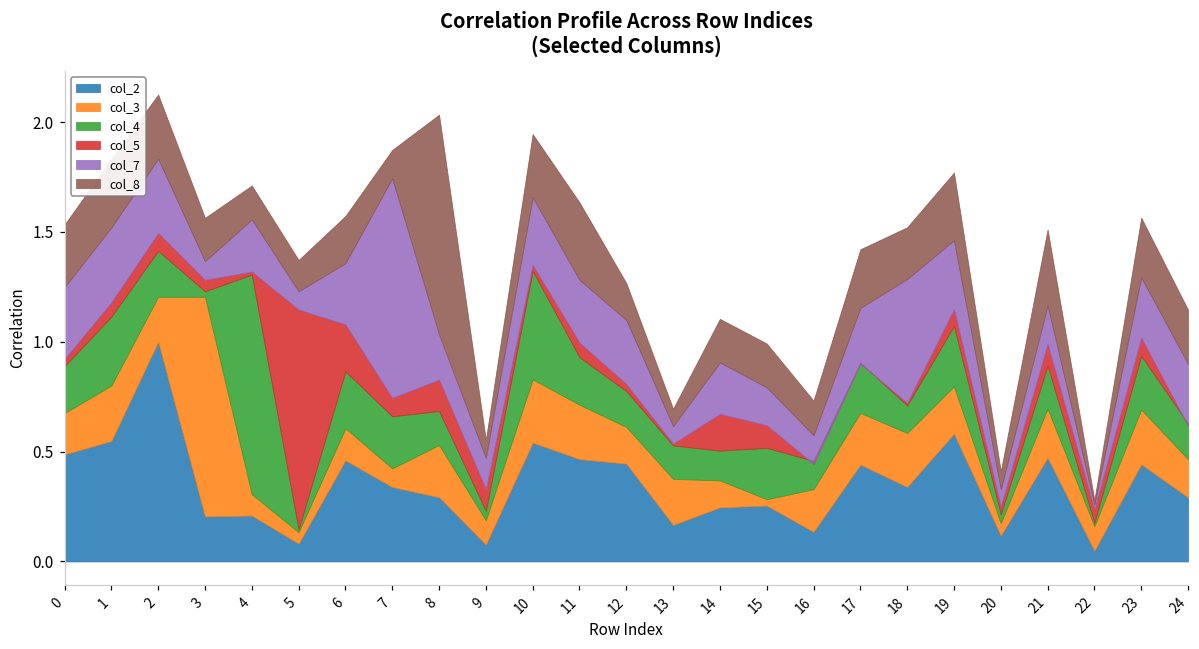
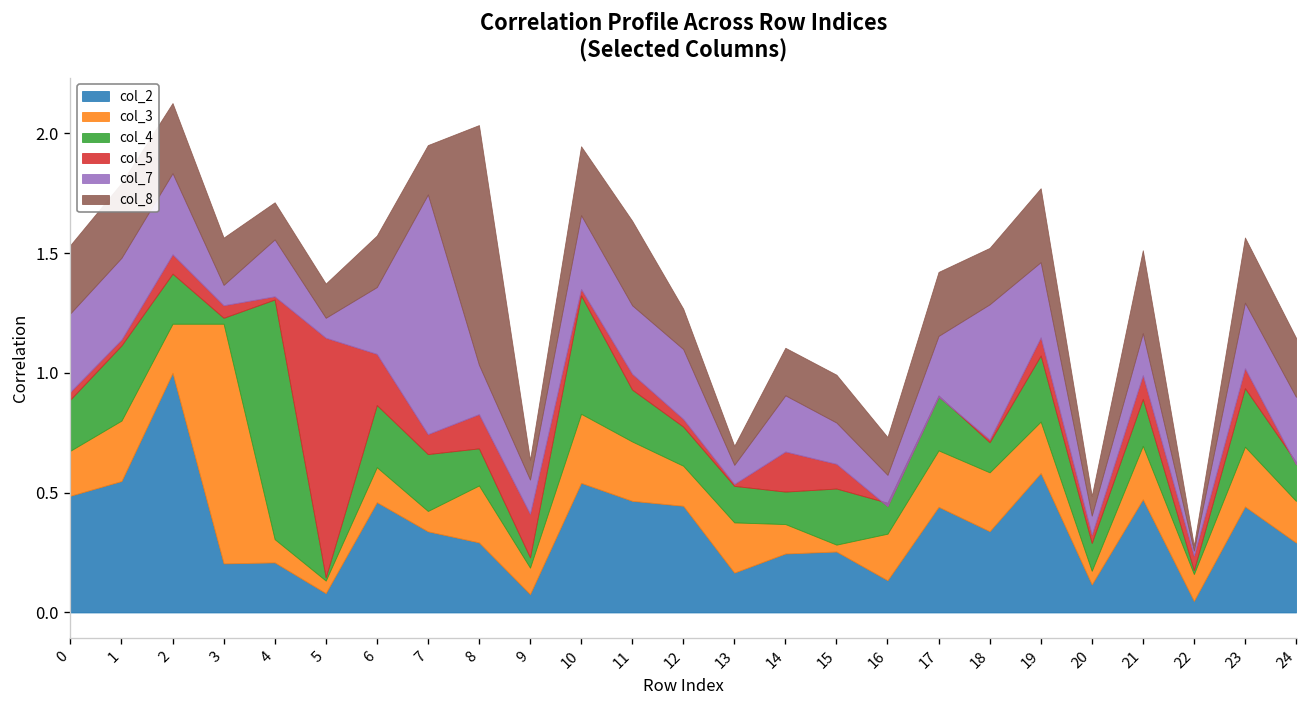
  {
    "col_2": {
      "0": 0.49,
      "1": 0.55,
      "2": 1.00,
      "3": 0.20,
      "4": 0.21,
      "5": 0.08,
      "6": 0.46,
      "7": 0.34,
      "8": 0.29,
      "9": 0.08,
      "10": 0.54,
      "11": 0.47,
      "12": 0.45,
      "13": 0.17,
      "14": 0.25,
      "15": 0.25,
      "16": 0.13,
      "17": 0.44,
      "18": 0.34,
      "19": 0.58,
      "20": 0.12,
      "21": 0.47,
      "22": 0.05,
      "23": 0.44,
      "24": 0.29
    },
    "col_3": {
      "0": 0.19,
      "1": 0.25,
      "2": 0.20,
      "3": 1.00,
      "4": 0.10,
      "5": 0.05,
      "6": 0.15,
      "7": 0.09,
      "8": 0.24,
      "9": 0.11,
      "10": 0.29,
      "11": 0.25,
      "12": 0.17,
      "13": 0.21,
      "14": 0.12,
      "15": 0.03,
      "16": 0.19,
      "17": 0.24,
      "18": 0.25,
      "19": 0.21,
      "20": 0.06,
      "21": 0.22,
      "22": 0.11,
      "23": 0.25,
      "24": 0.17
    },
    "col_4": {
      "0": 0.21,
      "1": 0.31,
      "2": 0.21,
      "3": 0.02,
      "4": 1.00,
      "5": 0.01,
      "6": 0.26,
      "7": 0.24,
      "8": 0.15,
      "9": 0.04,
      "10": 0.49,
      "11": 0.22,
      "12": 0.16,
      "14": 0.14,
      "15": 0.23,
      "19": 0.28,
-     "20": 0.04,
+     "20": 0.12,
      "21": 0.20,
      "22": 0.02,
      "23": 0.24
    },
    "col_5": {
      "0": 0.03,
-     "1": 0.07,
+     "1": 0.02,
      "2": 0.08,
      "3": 0.05,
      "4": 0.01,
      "5": 1.00,
      "6": 0.21,
      "7": 0.08,
      "8": 0.14,
-     "9": 0.10,
+     "9": 0.18,
      "10": 0.03,
      "11": 0.07,
      "12": 0.03,
      "14": 0.17,
      "15": 0.10,
      "19": 0.08,
      "20": 0.03,
      "21": 0.10,
      "22": 0.06,
      "23": 0.08
    },
    "col_7": {
      "0": 0.33,
      "1": 0.34,
      "2": 0.34,
      "3": 0.09,
      "4": 0.24,
      "5": 0.08,
      "6": 0.28,
      "7": 1.00,
      "8": 0.21,
      "9": 0.14,
      "10": 0.31,
      "11": 0.29,
      "12": 0.29,
      "13": 0.08,
      "14": 0.23,
      "15": 0.17,
      "18": 0.56,
      "19": 0.31,
      "20": 0.08,
      "21": 0.18,
      "22": 0.02,
      "23": 0.27
    },
    "col_8": {
      "0": 0.29,
      "2": 0.29,
      "3": 0.20,
      "4": 0.15,
      "5": 0.14,
      "6": 0.21,
-     "7": 0.13,
+     "7": 0.21,
      "8": 1.00,
      "9": 0.08,
      "10": 0.29,
      "11": 0.35,
      "12": 0.17,
      "13": 0.08,
      "14": 0.20,
      "15": 0.20,
      "16": 0.16,
      "17": 0.27,
      "18": 0.24,
      "19": 0.31,
      "20": 0.08,
      "21": 0.35,
      "22": 0.02,
      "23": 0.27,
      "24": 0.25
    }
  }
